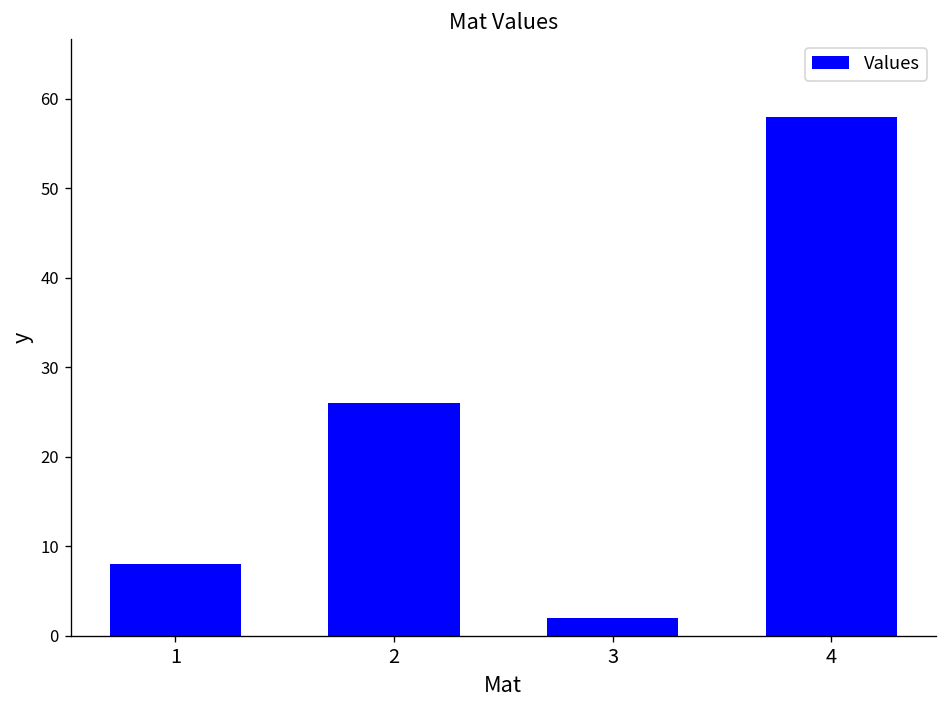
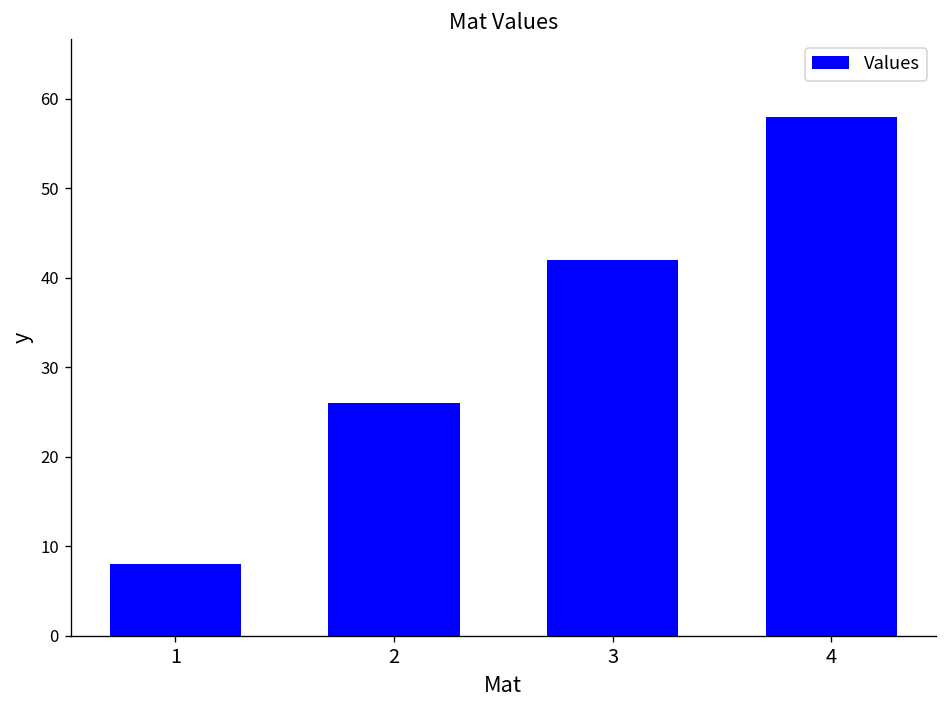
  {
    "1": 8,
    "2": 26,
-   "3": 2,
+   "3": 42,
    "4": 58
  }
